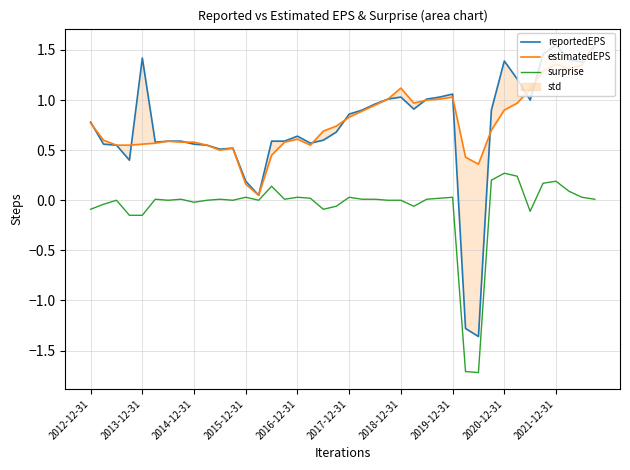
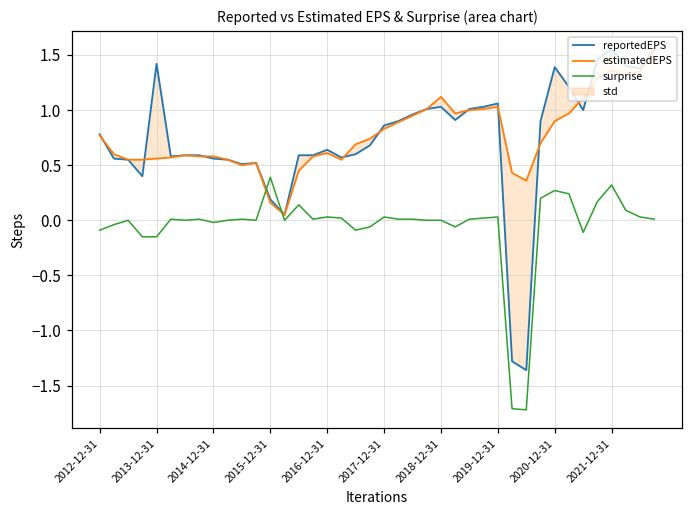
  {
    "reportedEPS": {
      "2018-12-31": 1.03
    },
    "estimatedEPS": {
      "2013-12-31": 0.56,
      "2015-12-31": 0.16,
      "2016-12-31": 0.61,
      "2017-12-31": 0.83,
      "2019-12-31": 1.03,
      "2020-12-31": 0.90
    },
    "surprise": {
      "2012-12-31": -0.09,
      "2013-12-31": -0.15,
      "2014-12-31": -0.02,
-     "2015-12-31": 0.03,
+     "2015-12-31": 0.39,
      "2016-12-31": 0.03,
      "2017-12-31": 0.03,
      "2018-12-31": 0.00,
      "2019-12-31": 0.03,
      "2020-12-31": 0.27,
-     "2021-12-31": 0.19
+     "2021-12-31": 0.32
    }
  }
